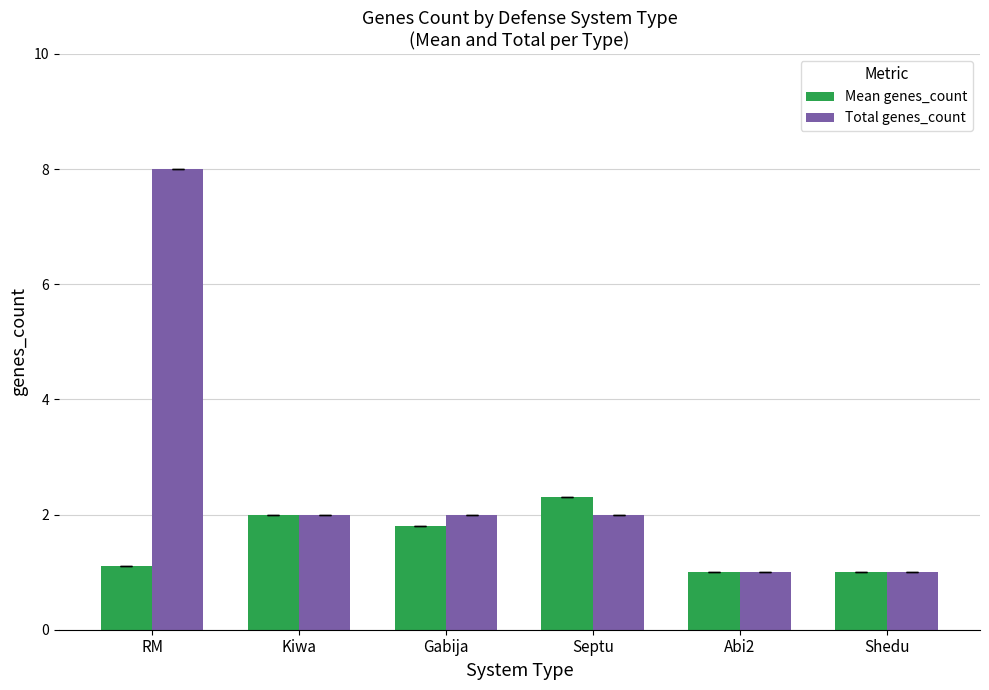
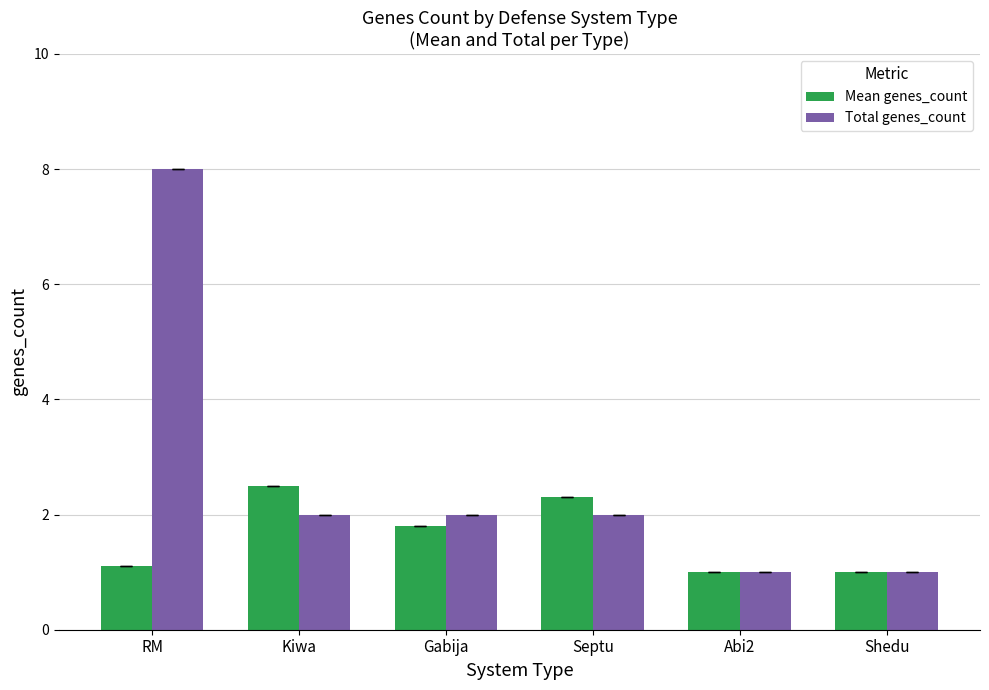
  {
    "Mean genes_count": {
      "RM": 1.1,
-     "Kiwa": 2.0,
+     "Kiwa": 2.5,
      "Gabija": 1.8,
      "Septu": 2.3,
      "Abi2": 1.0,
      "Shedu": 1.0
    },
    "Total genes_count": {
      "RM": 8.0,
      "Kiwa": 2.0,
      "Gabija": 2.0,
      "Septu": 2.0,
      "Abi2": 1.0,
      "Shedu": 1.0
    }
  }
